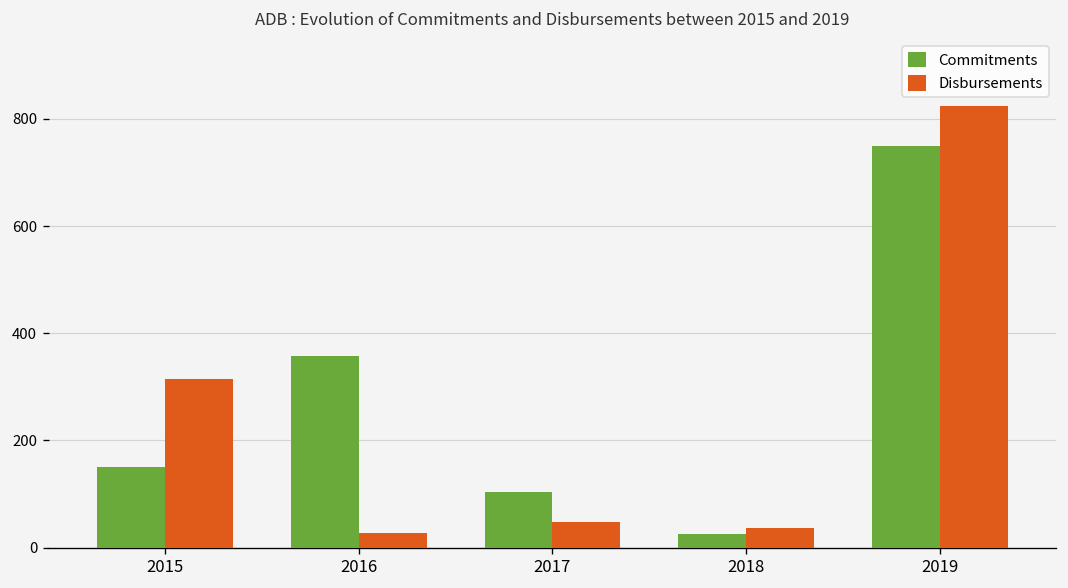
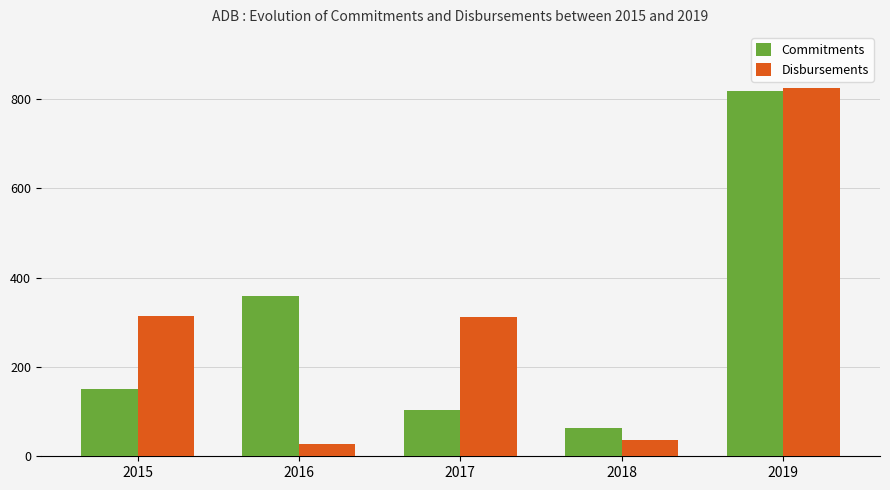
  {
    "Commitments": {
      "2015": 150,
      "2016": 360,
      "2017": 100,
-     "2018": 30,
-     "2019": 750
+     "2018": 60,
+     "2019": 820
    },
    "Disbursements": {
      "2015": 310,
      "2016": 30,
-     "2017": 50,
+     "2017": 310,
      "2018": 40,
      "2019": 820
    }
  }
